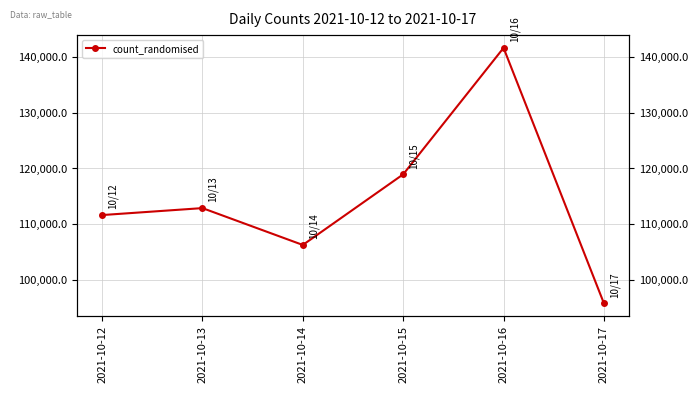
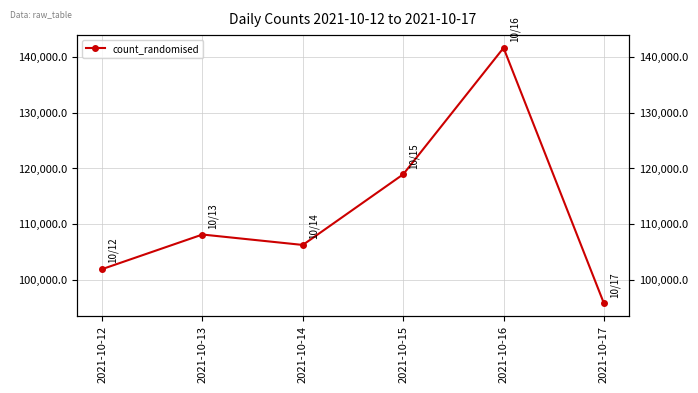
  {
-   "2021-10-12": "112,000",
-   "2021-10-13": "113,000"
+   "2021-10-12": "102,000",
+   "2021-10-13": "108,000"
  }
